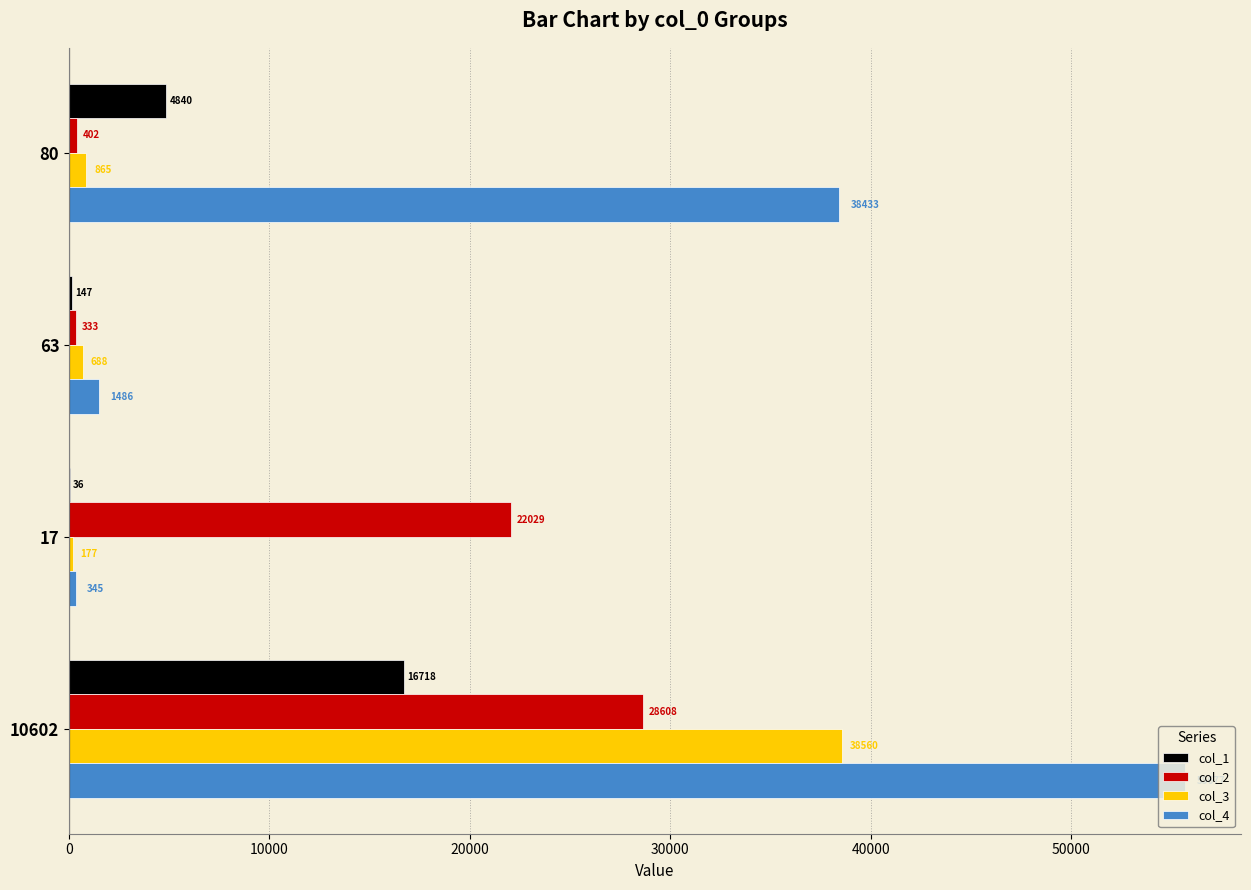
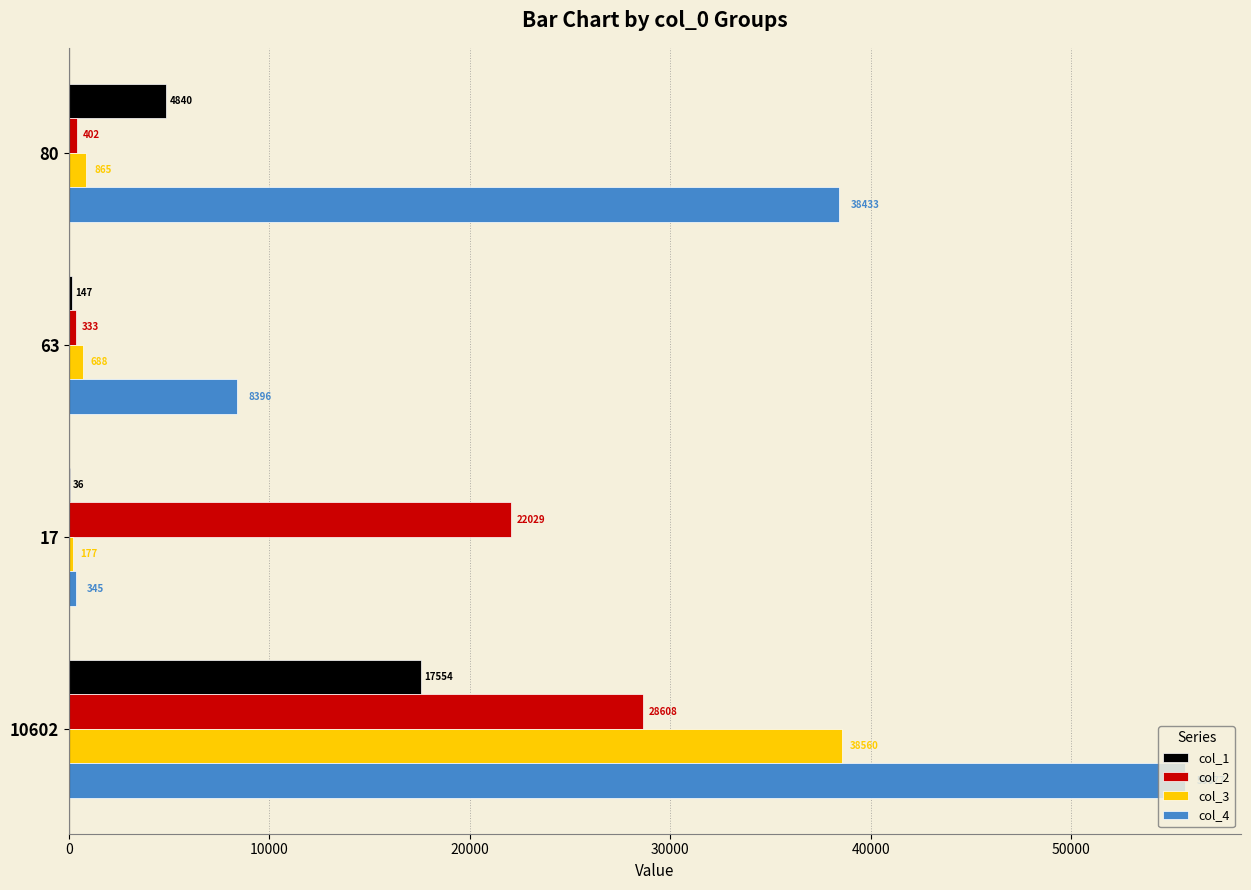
  {
    "col_1": {
      "80": 4840,
      "63": 147,
      "17": 36,
-     "10602": 16718
+     "10602": 17554
    },
    "col_2": {
      "80": 402,
      "63": 333,
      "17": 22029,
      "10602": 28608
    },
    "col_3": {
      "80": 865,
      "63": 688,
      "17": 177,
      "10602": 38560
    },
    "col_4": {
      "80": 38433,
-     "63": 1486,
+     "63": 8396,
      "17": 345
    }
  }
